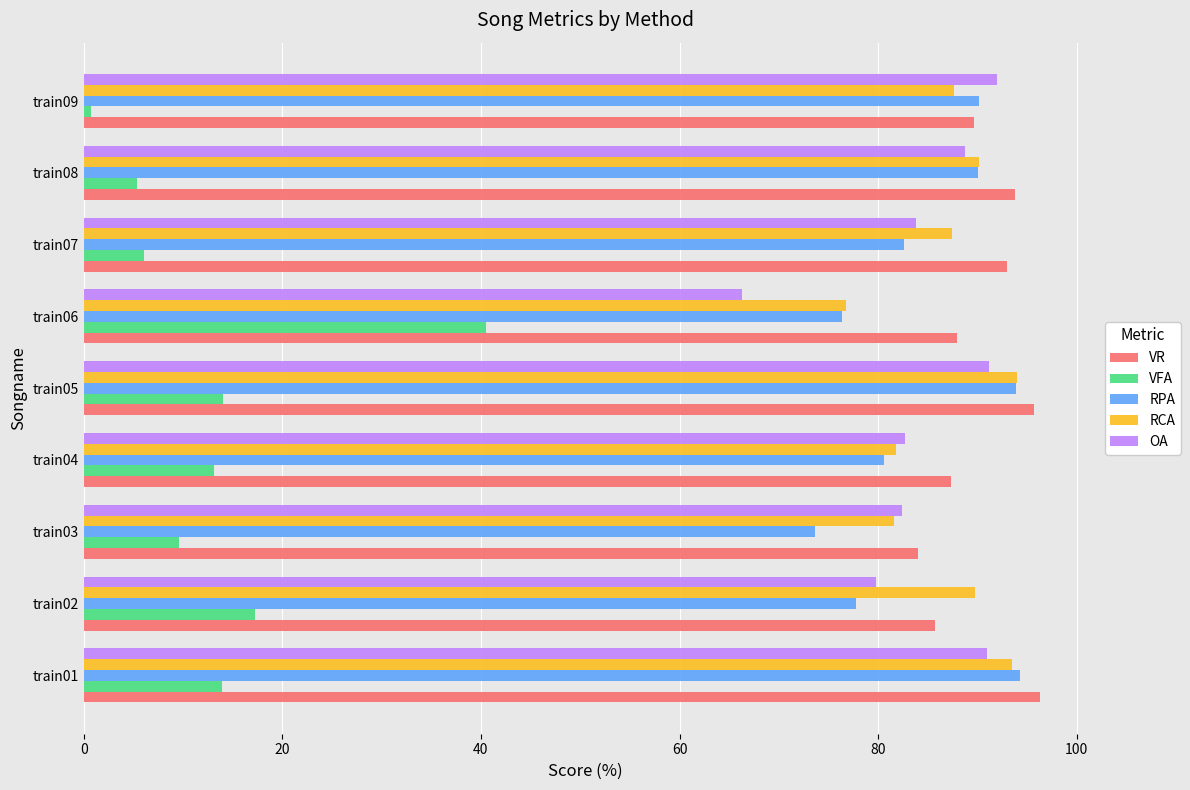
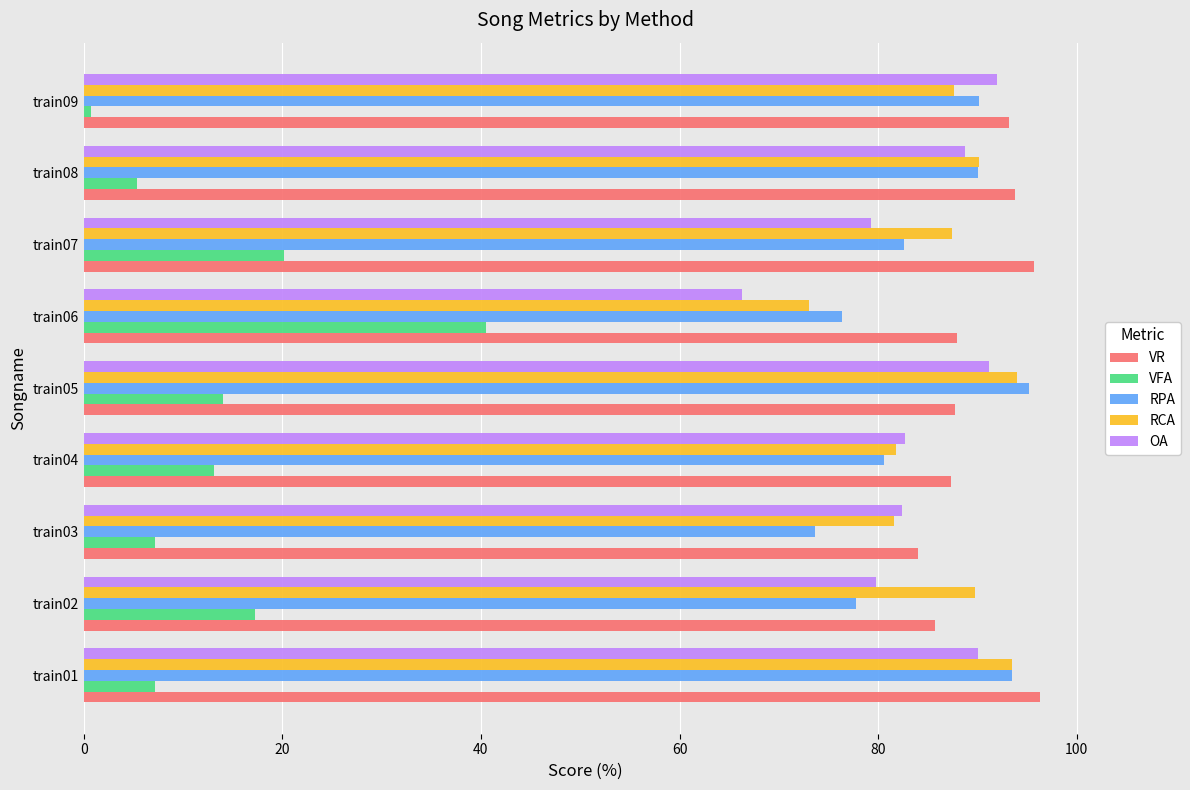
  {
    "VR": {
-     "train09": 90,
+     "train09": 93,
      "train08": 94,
-     "train07": 93,
+     "train07": 96,
      "train06": 88,
-     "train05": 96,
+     "train05": 88,
      "train04": 87,
      "train03": 84,
      "train02": 86,
      "train01": 96
    },
    "VFA": {
      "train09": 1,
      "train08": 5,
-     "train07": 6,
+     "train07": 20,
      "train06": 40,
      "train05": 14,
      "train04": 13,
-     "train03": 10,
+     "train03": 7,
      "train02": 17,
-     "train01": 14
+     "train01": 7
    },
    "RPA": {
      "train09": 90,
      "train08": 90,
      "train07": 83,
      "train06": 76,
-     "train05": 94,
+     "train05": 95,
      "train04": 81,
      "train03": 74,
      "train02": 78,
-     "train01": 94
+     "train01": 93
    },
    "RCA": {
      "train09": 88,
      "train08": 90,
      "train07": 87,
-     "train06": 77,
+     "train06": 73,
      "train05": 94,
      "train04": 82,
      "train03": 82,
      "train02": 90,
      "train01": 93
    },
    "OA": {
      "train09": 92,
      "train08": 89,
-     "train07": 84,
+     "train07": 79,
      "train06": 66,
      "train05": 91,
      "train04": 83,
      "train03": 82,
      "train02": 80,
-     "train01": 91
+     "train01": 90
    }
  }
